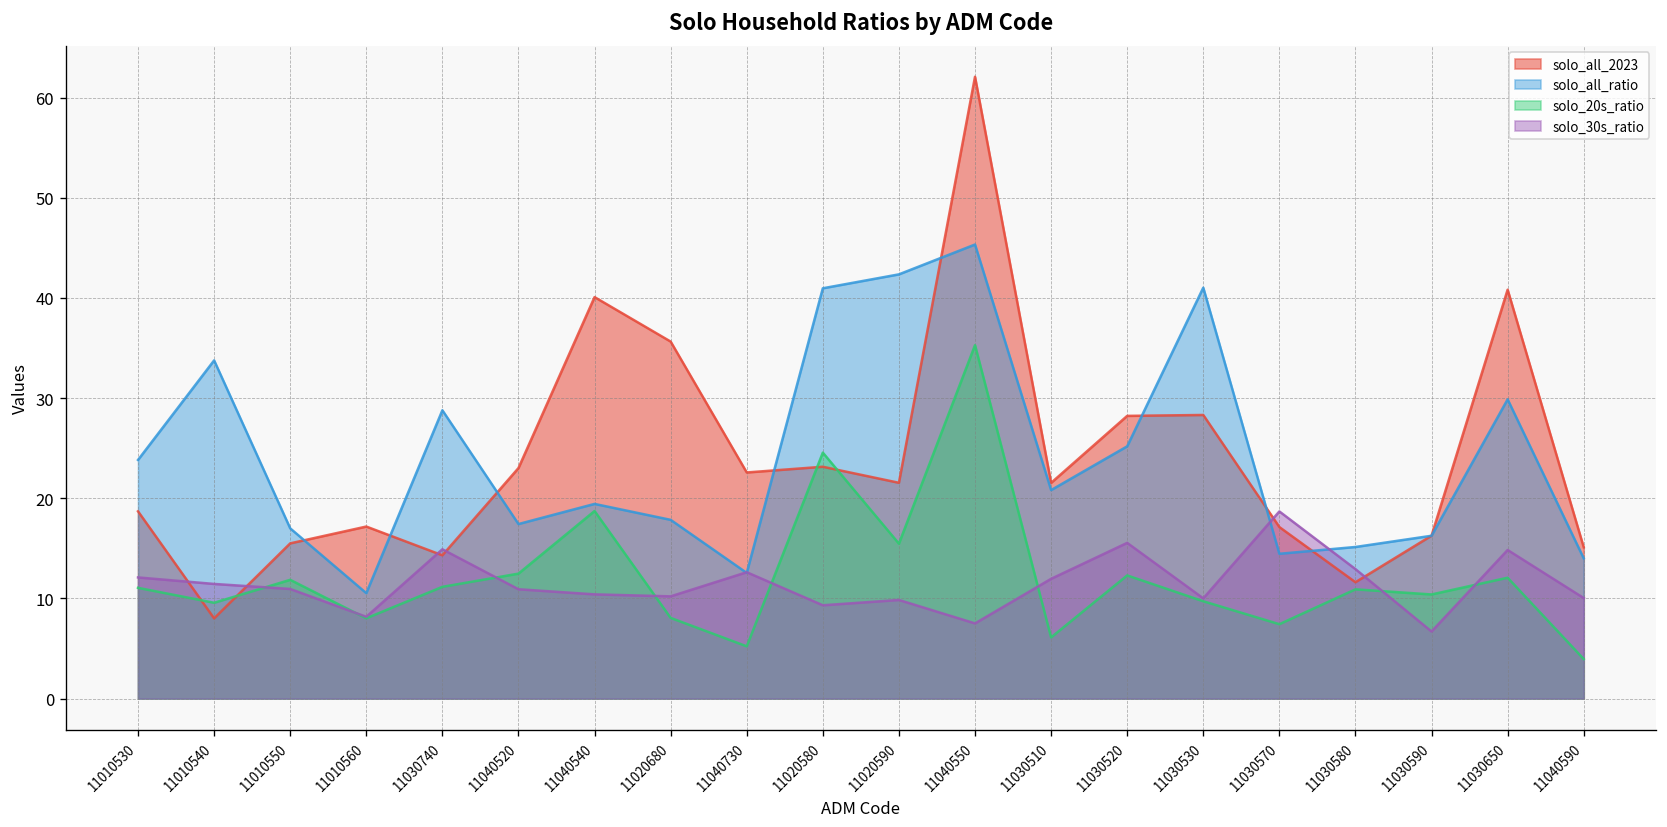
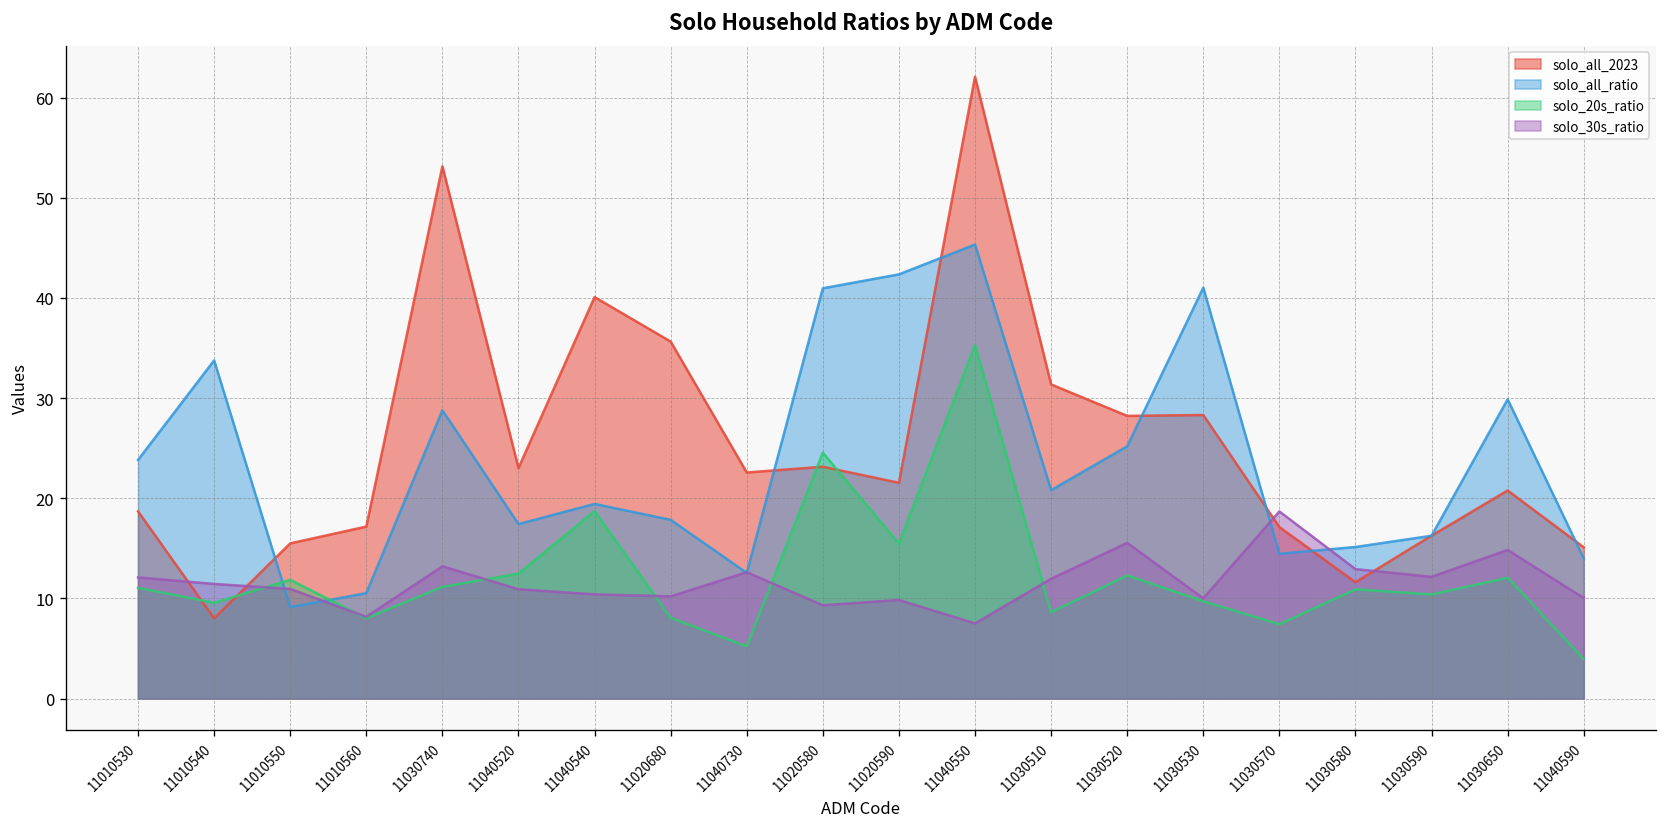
  {
    "solo_all_2023": {
      "11010530": 19,
      "11010540": 8,
      "11010550": 15,
      "11010560": 17,
-     "11030740": 14,
+     "11030740": 53,
      "11040520": 23,
      "11040540": 40,
      "11020680": 36,
      "11040730": 23,
      "11020580": 23,
      "11020590": 22,
      "11040550": 62,
-     "11030510": 22,
+     "11030510": 31,
      "11030520": 28,
      "11030530": 28,
      "11030570": 17,
      "11030580": 12,
-     "11030650": 41,
+     "11030650": 21,
      "11040590": 15
    },
    "solo_all_ratio": {
      "11010530": 24,
      "11010540": 34,
-     "11010550": 17,
+     "11010550": 9,
      "11010560": 11,
      "11030740": 29,
      "11040520": 17,
      "11040540": 19,
      "11020680": 18,
      "11020580": 41,
      "11020590": 42,
      "11040550": 45,
      "11030510": 21,
      "11030520": 25,
      "11030530": 41,
      "11030570": 14,
      "11030580": 15,
      "11030650": 30,
      "11040590": 14
    },
    "solo_20s_ratio": {
      "11010530": 11,
      "11010540": 10,
      "11010550": 12,
      "11030740": 11,
      "11040520": 12,
      "11040540": 19,
      "11020680": 8,
      "11040730": 5,
      "11020580": 25,
      "11020590": 15,
      "11040550": 35,
-     "11030510": 6,
+     "11030510": 9,
      "11030520": 12,
      "11030570": 7,
      "11030580": 11,
      "11030590": 10,
      "11030650": 12,
      "11040590": 4
    },
    "solo_30s_ratio": {
      "11010530": 12,
      "11010540": 11,
      "11010550": 11,
-     "11030740": 15,
+     "11030740": 13,
      "11040520": 11,
      "11040540": 10,
      "11020680": 10,
      "11020580": 9,
      "11020590": 10,
      "11040550": 8,
      "11030510": 12,
      "11030520": 16,
      "11030570": 19,
      "11030580": 13,
-     "11030590": 7,
+     "11030590": 12,
      "11030650": 15,
      "11040590": 10
    }
  }
